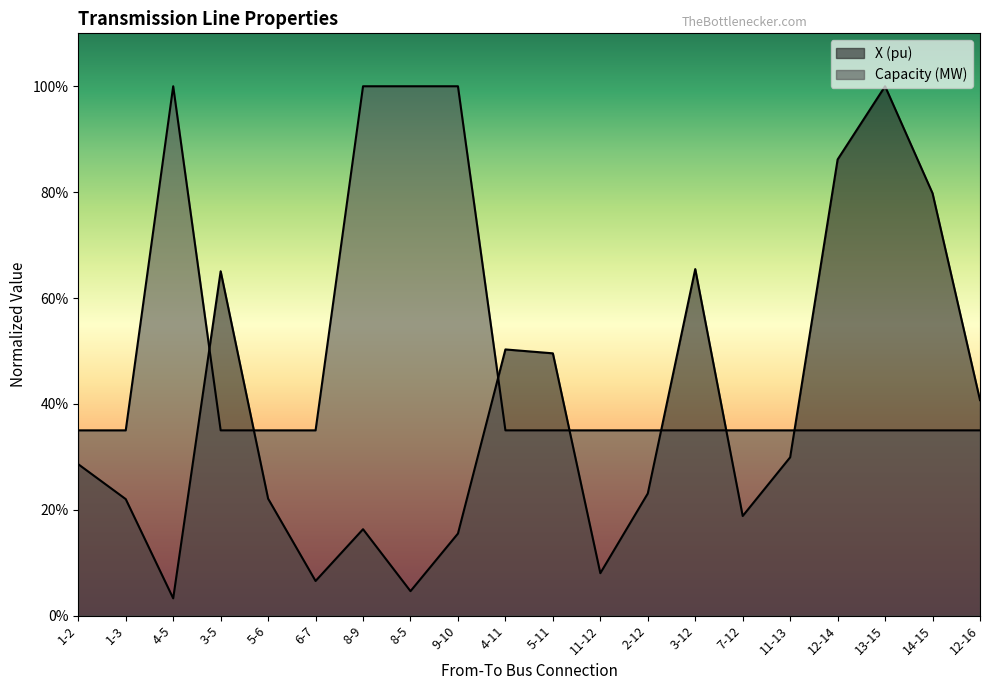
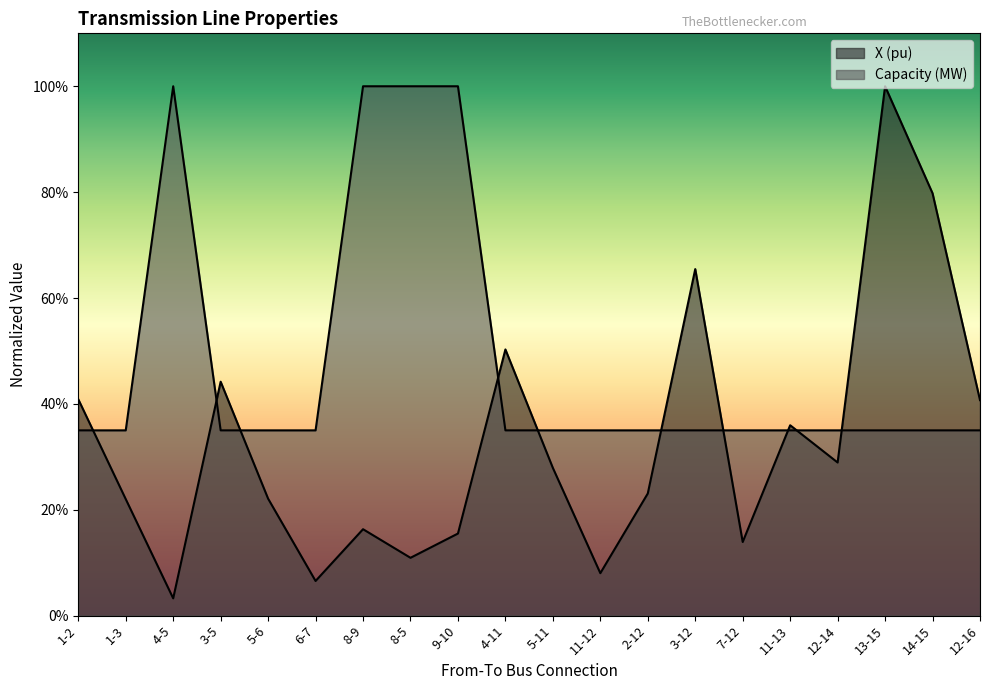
  {
    "X (pu)": {
-     "1-2": "29%",
+     "1-2": "41%",
      "1-3": "22%",
      "4-5": "3%",
-     "3-5": "65%",
+     "3-5": "44%",
      "5-6": "22%",
      "6-7": "7%",
      "8-9": "16%",
-     "8-5": "5%",
+     "8-5": "11%",
      "9-10": "16%",
      "4-11": "50%",
-     "5-11": "50%",
+     "5-11": "28%",
      "11-12": "8%",
      "2-12": "23%",
      "3-12": "65%",
-     "7-12": "19%",
-     "11-13": "30%",
-     "12-14": "86%",
+     "7-12": "14%",
+     "11-13": "36%",
+     "12-14": "29%",
      "14-15": "80%",
      "12-16": "41%"
    },
    "Capacity (MW)": {
      "1-2": "35%",
      "1-3": "35%",
      "4-5": "100%",
      "3-5": "35%",
      "5-6": "35%",
      "6-7": "35%",
      "8-9": "100%",
      "8-5": "100%",
      "9-10": "100%",
      "4-11": "35%",
      "5-11": "35%",
      "11-12": "35%",
      "2-12": "35%",
      "3-12": "35%",
      "7-12": "35%",
      "11-13": "35%",
      "12-14": "35%",
      "13-15": "35%",
      "14-15": "35%",
      "12-16": "35%"
    }
  }
